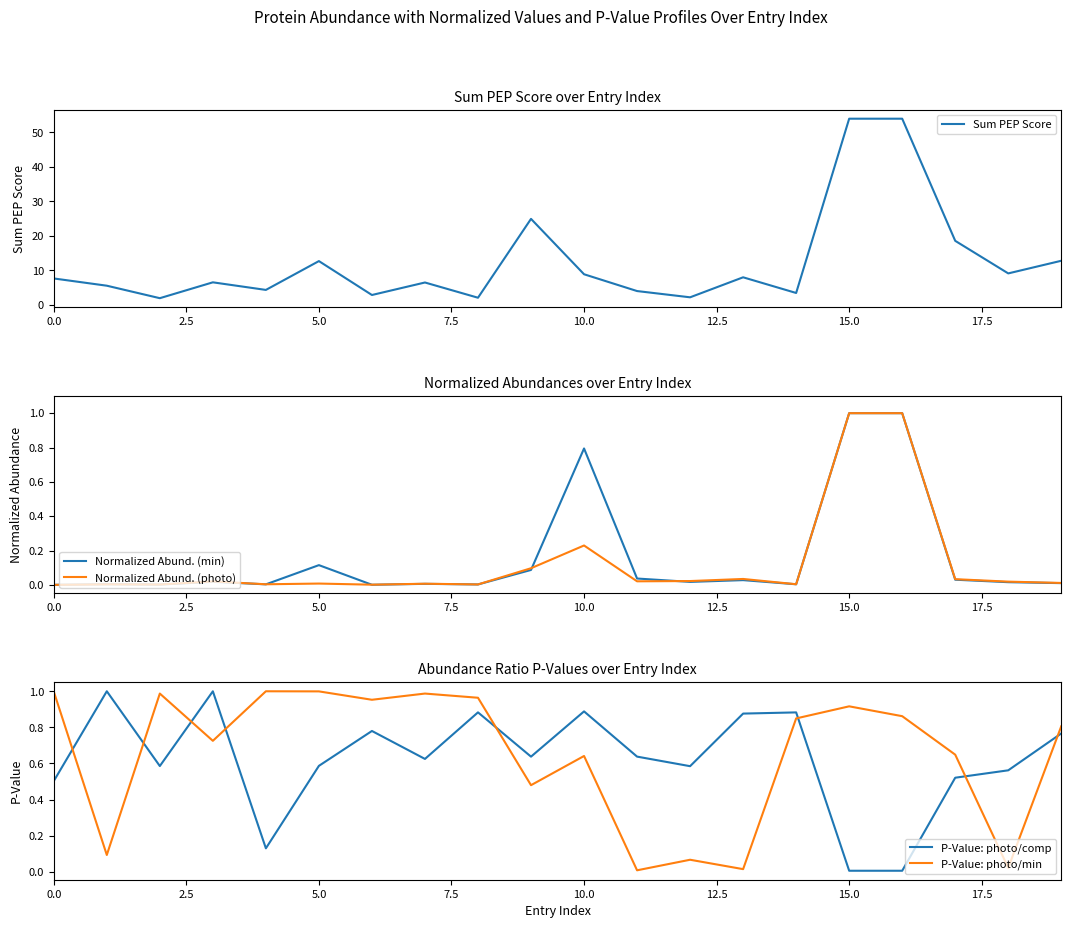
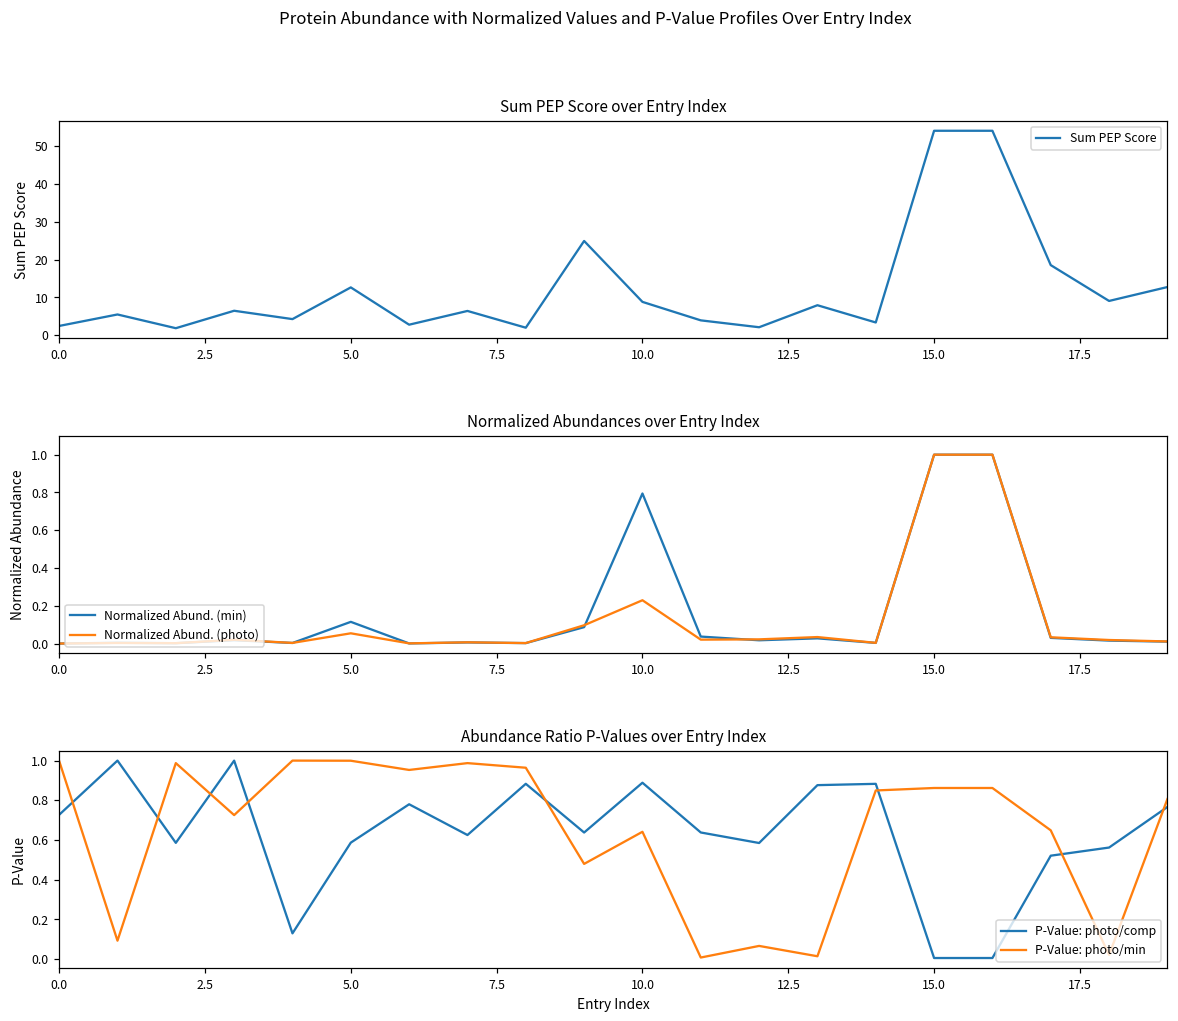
  {
    "Sum PEP Score over Entry Index": {
-     "0.0": 8,
+     "0.0": 2,
      "5.0": 13,
      "10.0": 9,
      "15.0": 54
    },
    "Normalized Abundances over Entry Index": {
      "Normalized Abund. (min)": {
        "5.0": 0.11,
        "10.0": 0.79
      },
      "Normalized Abund. (photo)": {
-       "5.0": 0.01,
+       "5.0": 0.05,
        "10.0": 0.23
      }
    },
    "Abundance Ratio P-Values over Entry Index": {
      "P-Value: photo/comp": {
-       "0.0": 0.50,
+       "0.0": 0.73,
        "5.0": 0.59,
        "10.0": 0.89,
        "15.0": 0.01
      },
      "P-Value: photo/min": {
        "0.0": 1.00,
        "5.0": 1.00,
        "10.0": 0.64,
-       "15.0": 0.92
+       "15.0": 0.86
      }
    }
  }
